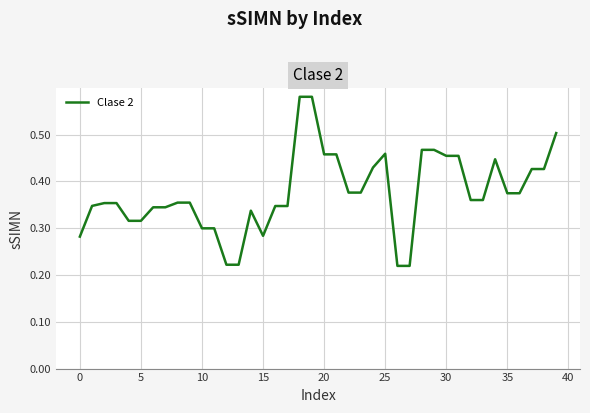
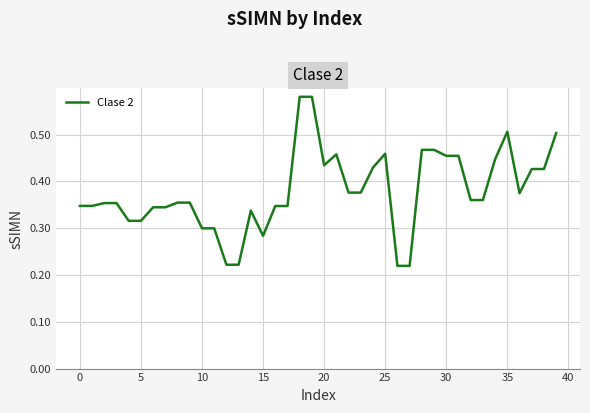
  {
-   "0": 0.28,
+   "0": 0.35,
    "5": 0.32,
    "10": 0.30,
    "15": 0.28,
-   "20": 0.46,
+   "20": 0.43,
    "25": 0.46,
    "30": 0.45,
-   "35": 0.37
+   "35": 0.51
  }
